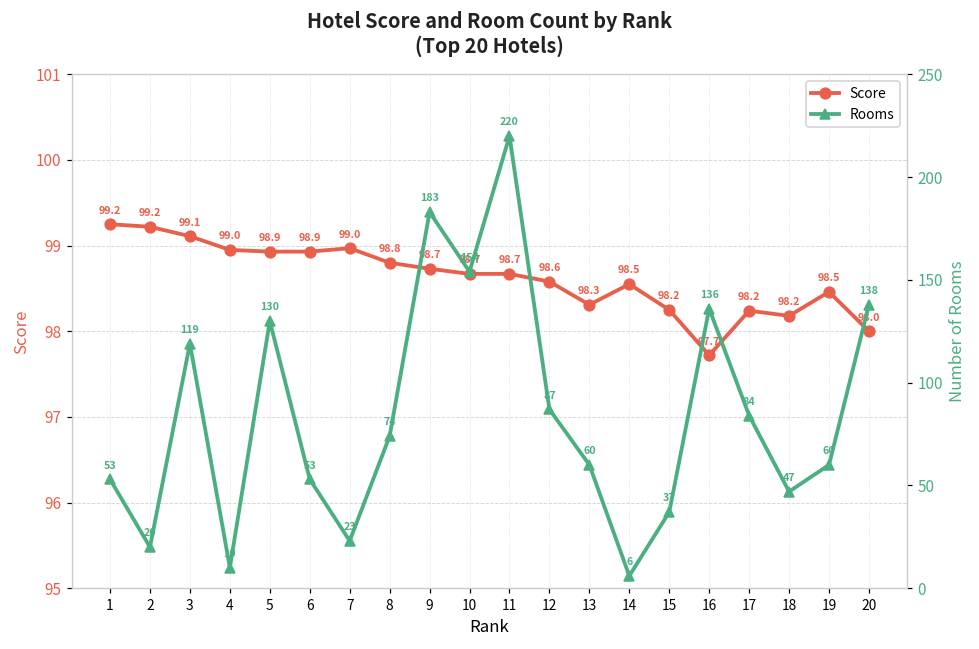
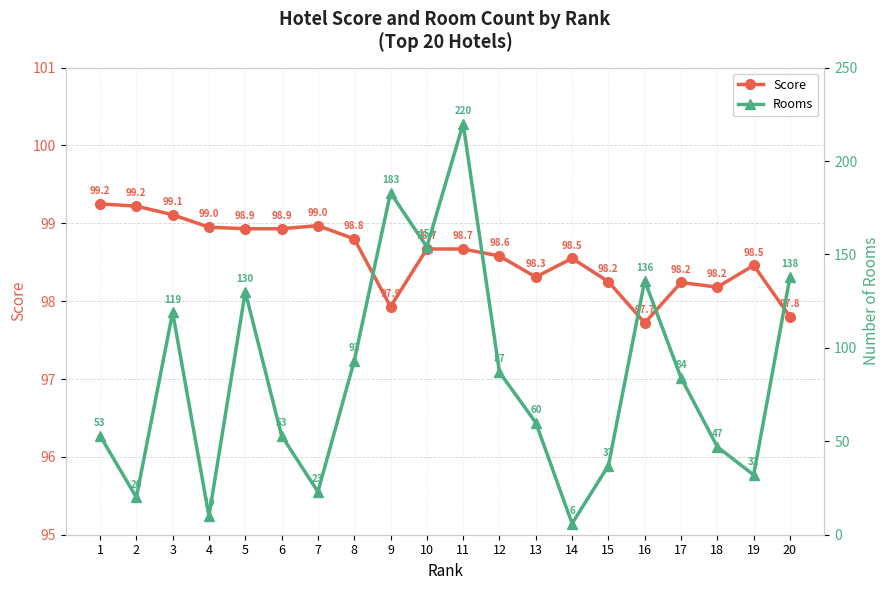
  {
    "Score": {
      "1": 99.2,
      "2": 99.2,
      "3": 99.1,
      "4": 99.0,
      "5": 98.9,
      "6": 98.9,
      "7": 99.0,
      "8": 98.8,
-     "9": 98.7,
+     "9": 97.9,
      "11": 98.7,
      "12": 98.6,
      "13": 98.3,
      "14": 98.5,
      "15": 98.2,
      "16": 97.7,
      "17": 98.2,
      "18": 98.2,
      "19": 98.5,
-     "20": 98.0
+     "20": 97.8
    },
    "Rooms": {
      "1": 53,
      "2": 20,
      "3": 119,
      "5": 130,
      "6": 53,
      "7": 23,
-     "8": 74,
+     "8": 93,
      "9": 183,
      "11": 220,
      "12": 87,
      "13": 60,
      "14": 6,
      "15": 37,
      "16": 136,
      "17": 84,
      "18": 47,
-     "19": 60,
+     "19": 32,
      "20": 138
    }
  }
